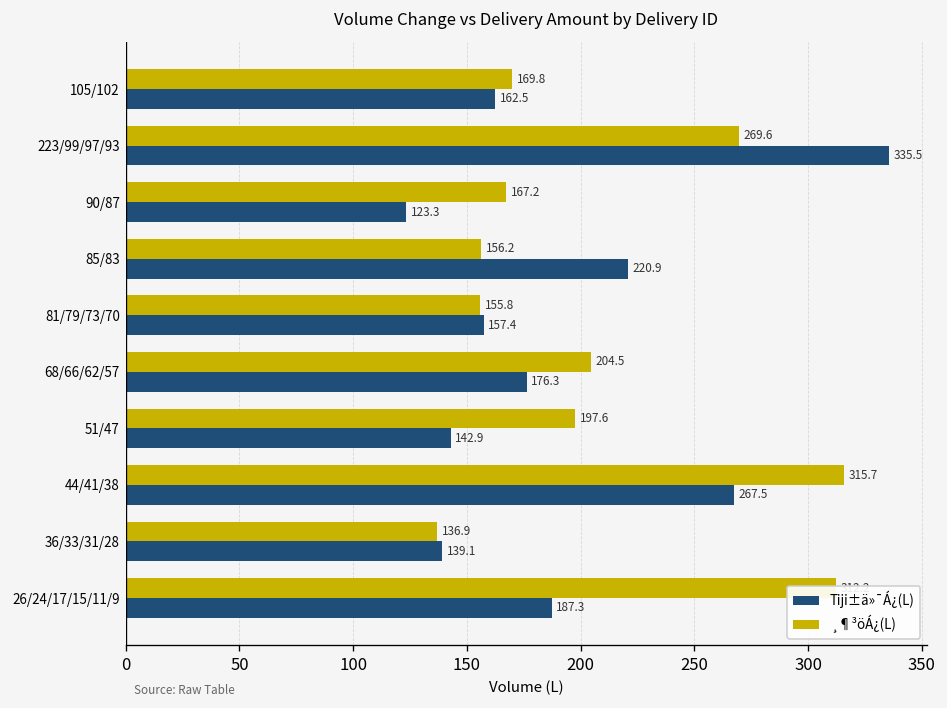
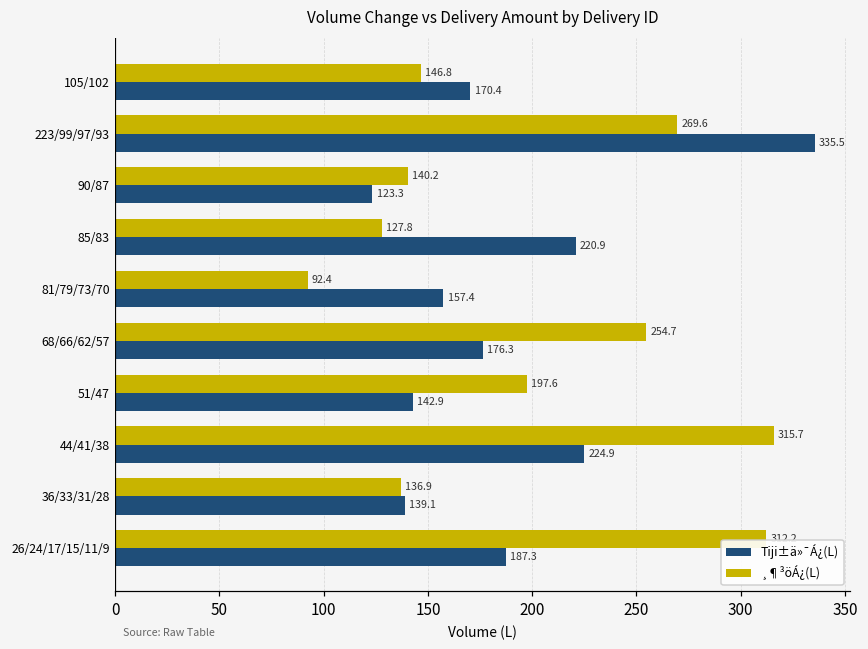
  {
    "Tiji±ä»¯Á¿(L)": {
-     "105/102": 162.5,
+     "105/102": 170.4,
      "223/99/97/93": 335.5,
      "90/87": 123.3,
      "85/83": 220.9,
      "81/79/73/70": 157.4,
      "68/66/62/57": 176.3,
      "51/47": 142.9,
-     "44/41/38": 267.5,
+     "44/41/38": 224.9,
      "36/33/31/28": 139.1,
      "26/24/17/15/11/9": 187.3
    },
    "¸¶³öÁ¿(L)": {
-     "105/102": 169.8,
+     "105/102": 146.8,
      "223/99/97/93": 269.6,
-     "90/87": 167.2,
-     "85/83": 156.2,
-     "81/79/73/70": 155.8,
-     "68/66/62/57": 204.5,
+     "90/87": 140.2,
+     "85/83": 127.8,
+     "81/79/73/70": 92.4,
+     "68/66/62/57": 254.7,
      "51/47": 197.6,
      "44/41/38": 315.7,
      "36/33/31/28": 136.9
    }
  }
